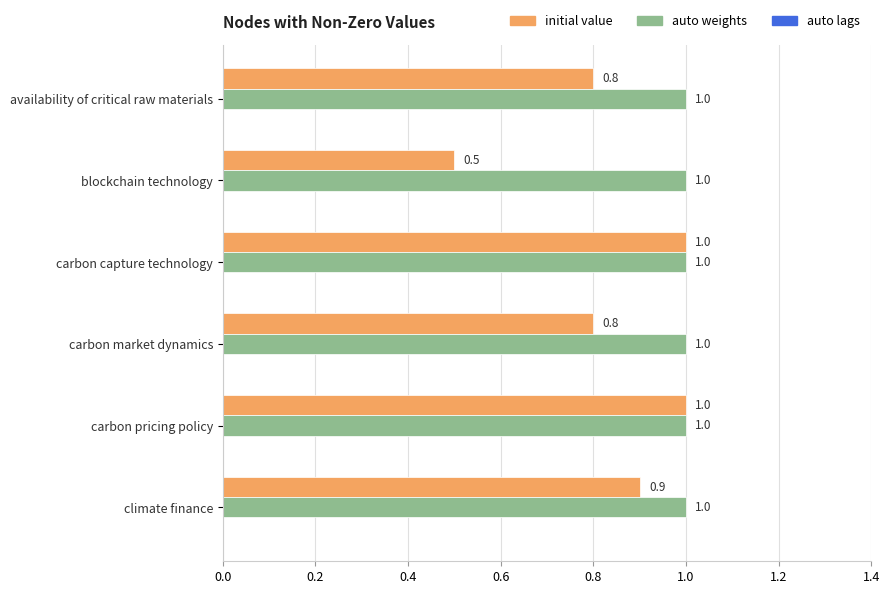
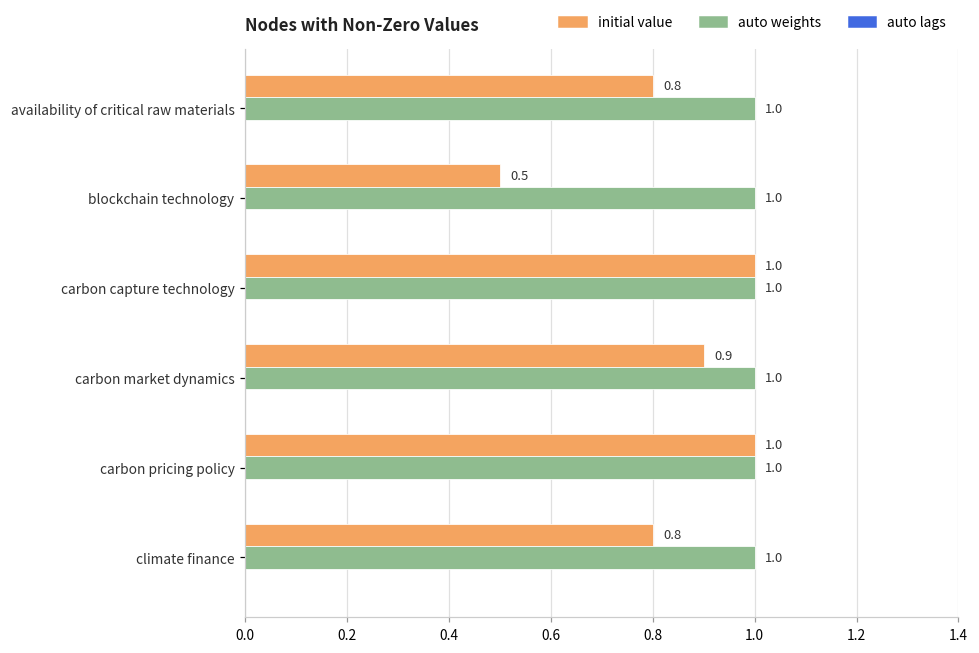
  {
    "initial value": {
      "availability of critical raw materials": 0.8,
      "blockchain technology": 0.5,
      "carbon capture technology": 1.0,
-     "carbon market dynamics": 0.8,
+     "carbon market dynamics": 0.9,
      "carbon pricing policy": 1.0,
-     "climate finance": 0.9
+     "climate finance": 0.8
    },
    "auto weights": {
      "availability of critical raw materials": 1.0,
      "blockchain technology": 1.0,
      "carbon capture technology": 1.0,
      "carbon market dynamics": 1.0,
      "carbon pricing policy": 1.0,
      "climate finance": 1.0
    },
    "auto lags": {
      "availability of critical raw materials": 0.00,
      "blockchain technology": 0.00,
      "carbon capture technology": 0.00,
      "carbon market dynamics": 0.00,
      "carbon pricing policy": 0.00,
      "climate finance": 0.00
    }
  }
